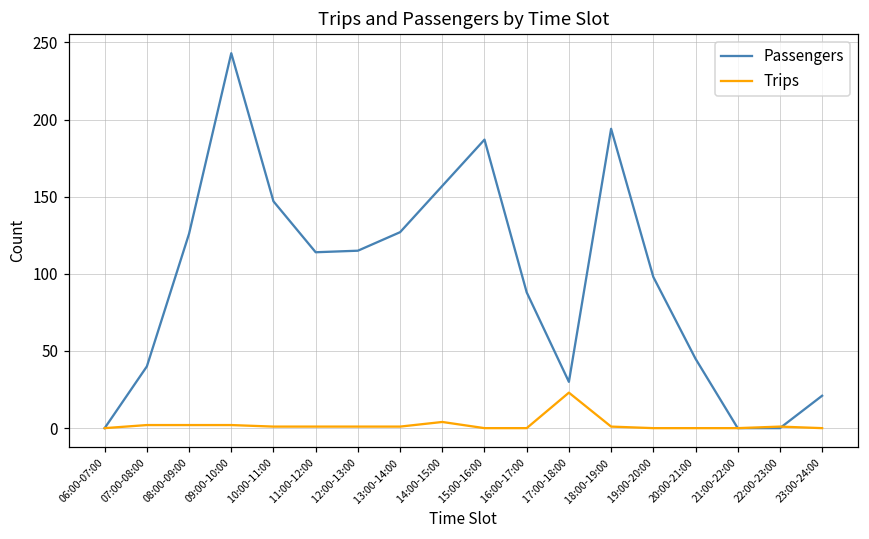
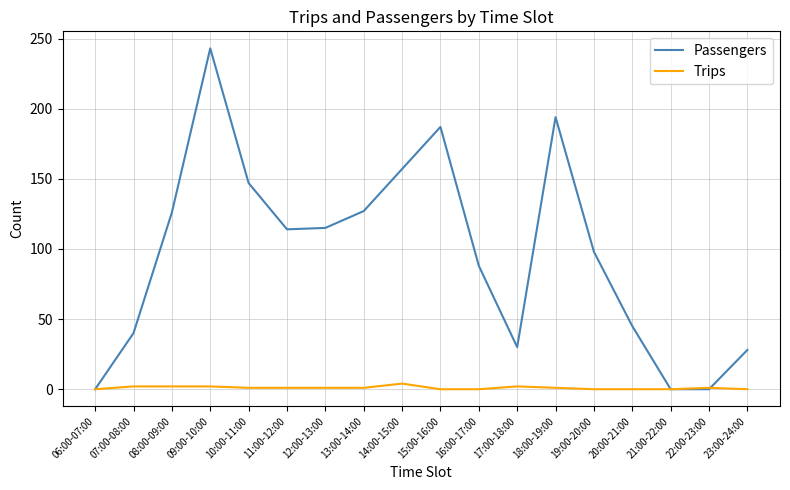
  {
    "Passengers": {
      "07:00-08:00": 40,
      "08:00-09:00": 126,
      "09:00-10:00": 243,
      "10:00-11:00": 147,
      "11:00-12:00": 114,
      "12:00-13:00": 115,
      "13:00-14:00": 127,
      "14:00-15:00": 157,
      "15:00-16:00": 187,
      "16:00-17:00": 88,
      "17:00-18:00": 30,
      "18:00-19:00": 194,
      "19:00-20:00": 98,
      "20:00-21:00": 45,
-     "23:00-24:00": 21
+     "23:00-24:00": 28
    },
    "Trips": {
      "07:00-08:00": 2,
      "08:00-09:00": 2,
      "09:00-10:00": 2,
      "10:00-11:00": 1,
      "11:00-12:00": 1,
      "12:00-13:00": 1,
      "13:00-14:00": 1,
      "14:00-15:00": 4,
      "15:00-16:00": 0,
      "16:00-17:00": 0,
-     "17:00-18:00": 23,
+     "17:00-18:00": 2,
      "18:00-19:00": 1,
      "19:00-20:00": 0,
      "20:00-21:00": 0,
      "23:00-24:00": 0
    }
  }
